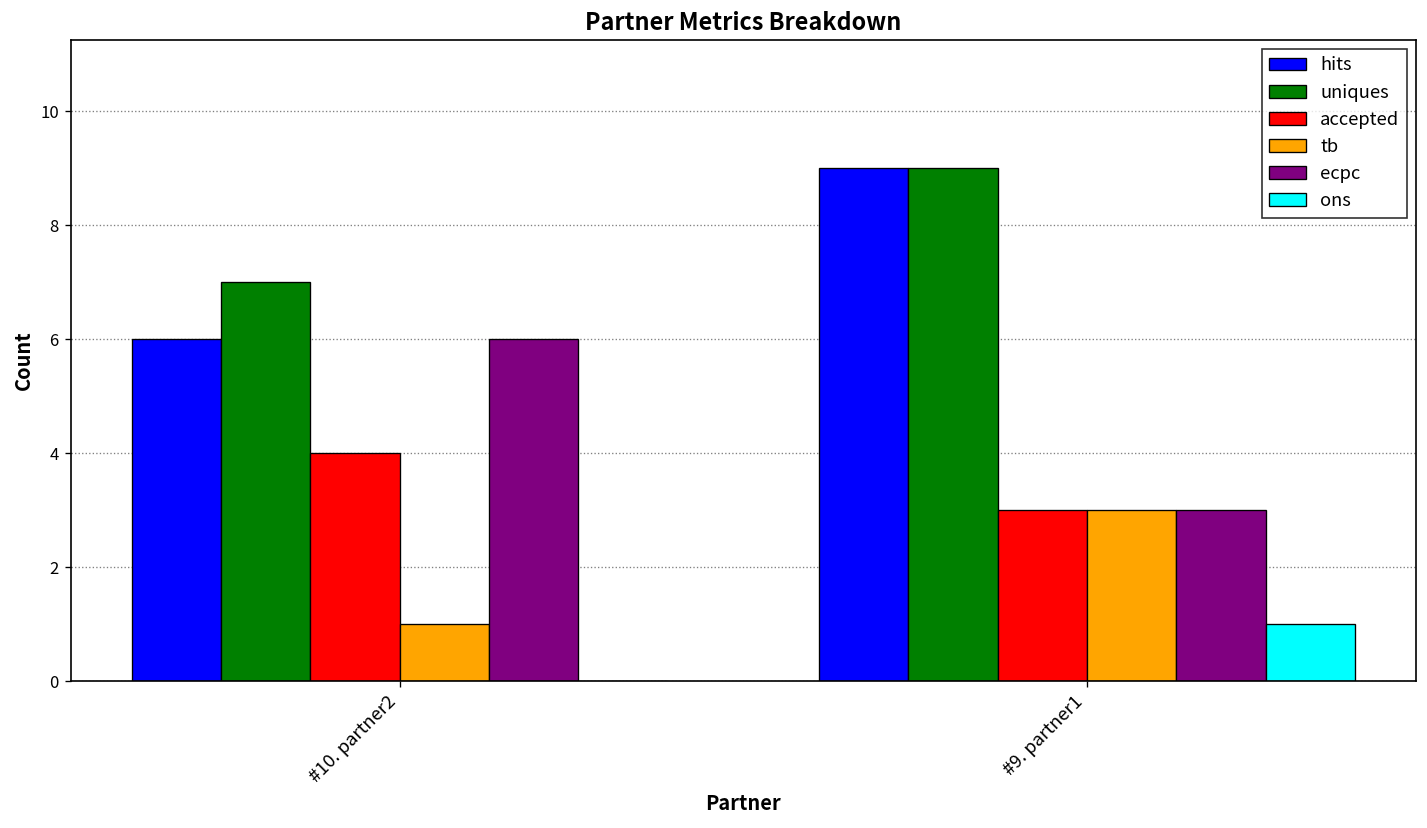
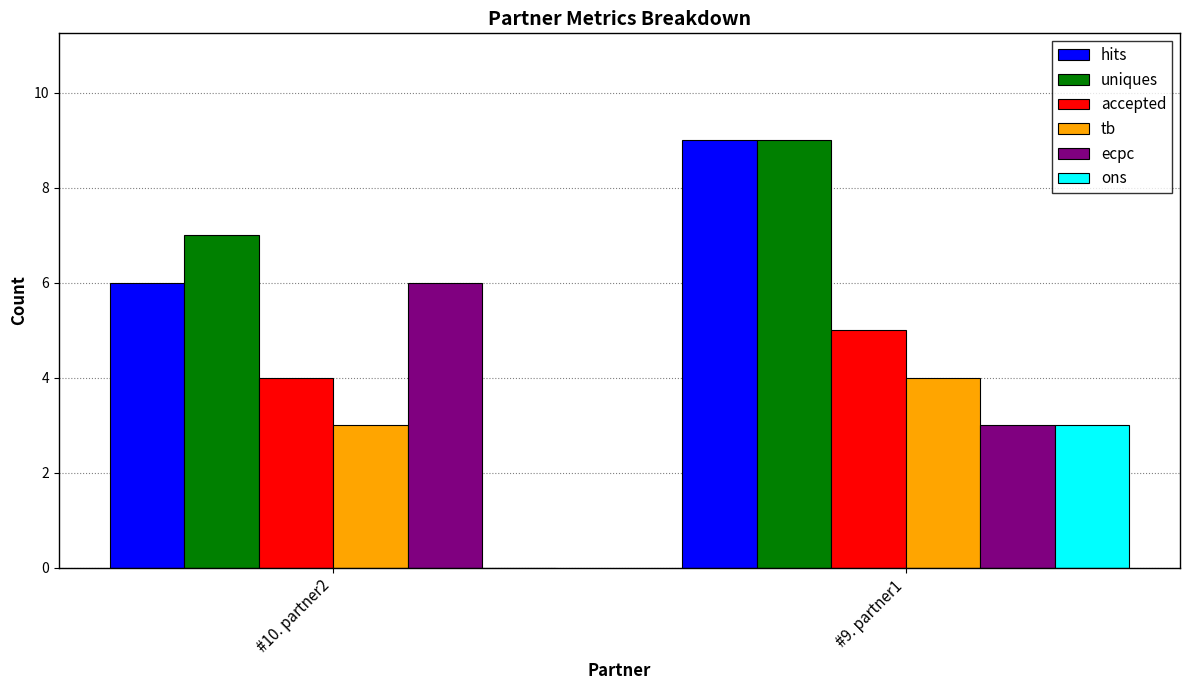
  {
    "hits": {
      "#10. partner2": 6,
      "#9. partner1": 9
    },
    "uniques": {
      "#10. partner2": 7,
      "#9. partner1": 9
    },
    "accepted": {
      "#10. partner2": 4,
-     "#9. partner1": 3
+     "#9. partner1": 5
    },
    "tb": {
-     "#10. partner2": 1,
-     "#9. partner1": 3
+     "#10. partner2": 3,
+     "#9. partner1": 4
    },
    "ecpc": {
      "#10. partner2": 6,
      "#9. partner1": 3
    },
    "ons": {
      "#10. partner2": 0,
-     "#9. partner1": 1
+     "#9. partner1": 3
    }
  }
